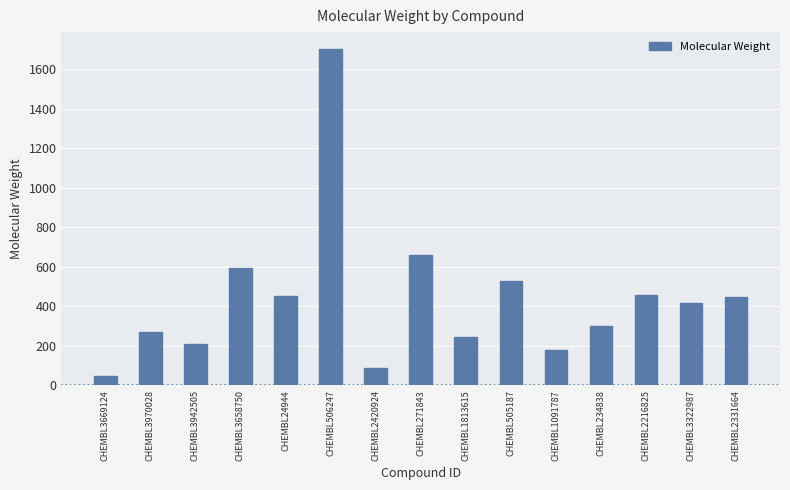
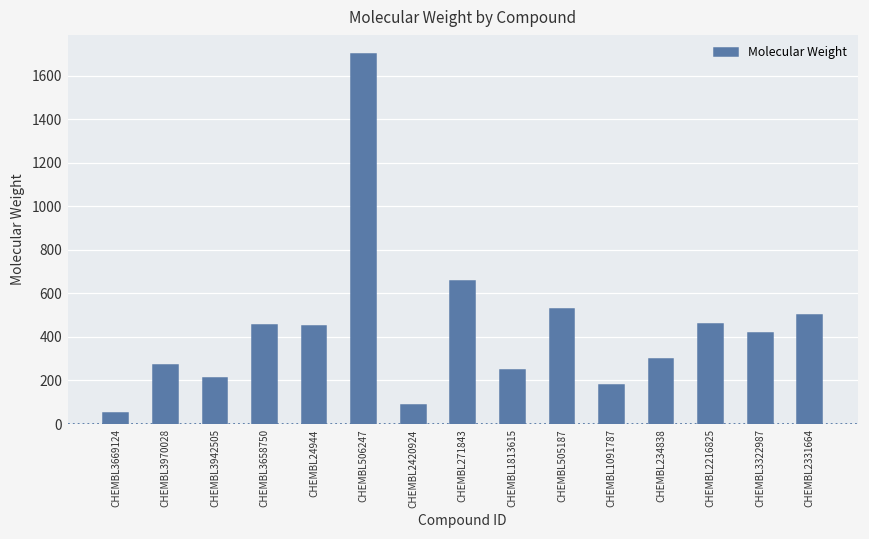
  {
    "CHEMBL3669124": 50,
    "CHEMBL3970028": 270,
    "CHEMBL3942505": 210,
-   "CHEMBL3658750": 590,
+   "CHEMBL3658750": 460,
    "CHEMBL24944": 450,
    "CHEMBL506247": 1700,
    "CHEMBL2420924": 90,
    "CHEMBL271843": 660,
    "CHEMBL1813615": 250,
    "CHEMBL505187": 530,
    "CHEMBL1091787": 180,
    "CHEMBL234838": 300,
    "CHEMBL2216825": 460,
    "CHEMBL3322987": 420,
-   "CHEMBL2331664": 450
+   "CHEMBL2331664": 500
  }
